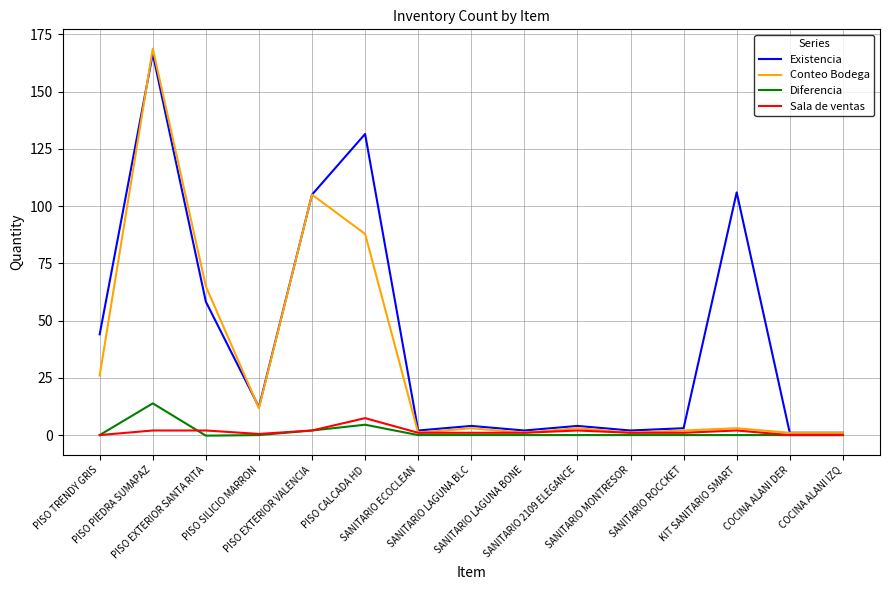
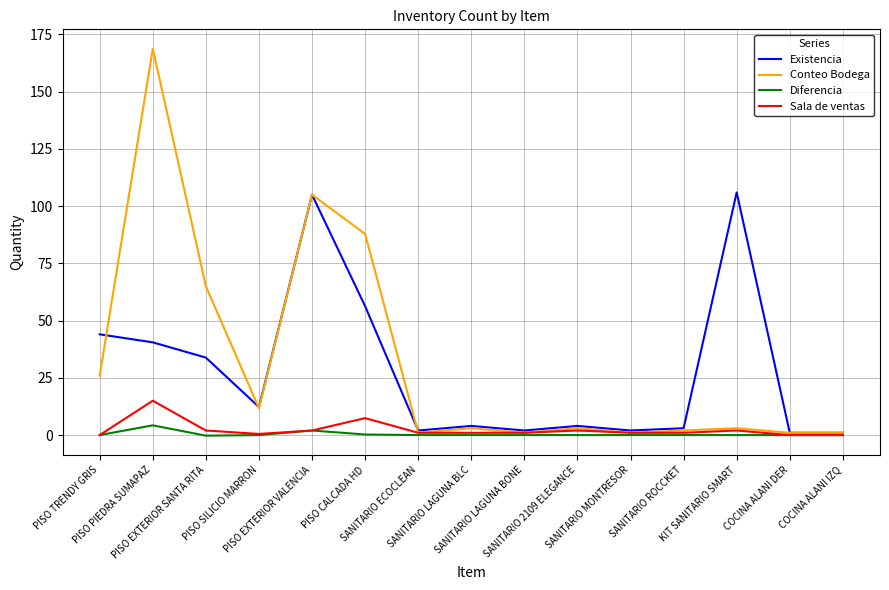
  {
    "Existencia": {
      "PISO TRENDY GRIS": 44,
-     "PISO PIEDRA SUMAPAZ": 167,
-     "PISO EXTERIOR SANTA RITA": 58,
-     "PISO CALCADA HD": 132,
+     "PISO PIEDRA SUMAPAZ": 41,
+     "PISO EXTERIOR SANTA RITA": 34,
+     "PISO CALCADA HD": 56,
      "KIT SANITARIO SMART": 106
    },
    "Conteo Bodega": {
      "PISO TRENDY GRIS": 26,
      "PISO PIEDRA SUMAPAZ": 169,
      "PISO EXTERIOR SANTA RITA": 65,
      "PISO CALCADA HD": 88
    },
    "Diferencia": {
-     "PISO PIEDRA SUMAPAZ": 14,
+     "PISO PIEDRA SUMAPAZ": 4,
      "PISO EXTERIOR SANTA RITA": 0,
-     "PISO CALCADA HD": 5,
+     "PISO CALCADA HD": 0,
      "SANITARIO 2109 ELEGANCE": 0,
      "KIT SANITARIO SMART": 0
    },
    "Sala de ventas": {
-     "PISO PIEDRA SUMAPAZ": 2,
+     "PISO PIEDRA SUMAPAZ": 15,
      "PISO EXTERIOR SANTA RITA": 2,
      "PISO CALCADA HD": 7
    }
  }
